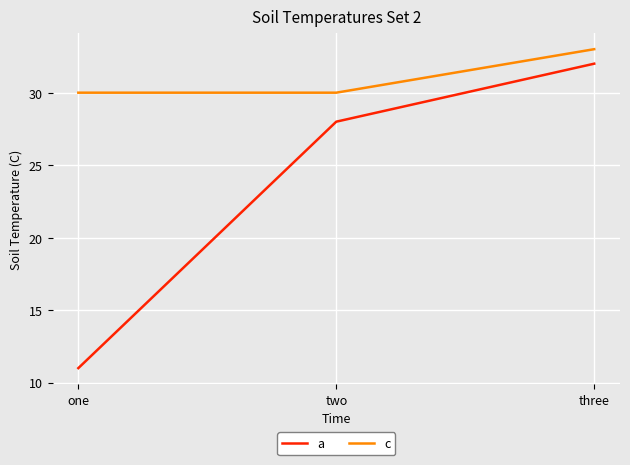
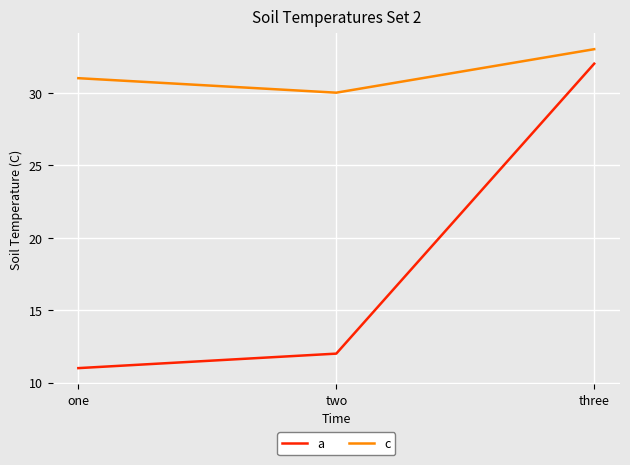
  {
    "a": {
      "one": 11,
-     "two": 28,
+     "two": 12,
      "three": 32
    },
    "c": {
-     "one": 30,
+     "one": 31,
      "two": 30,
      "three": 33
    }
  }
